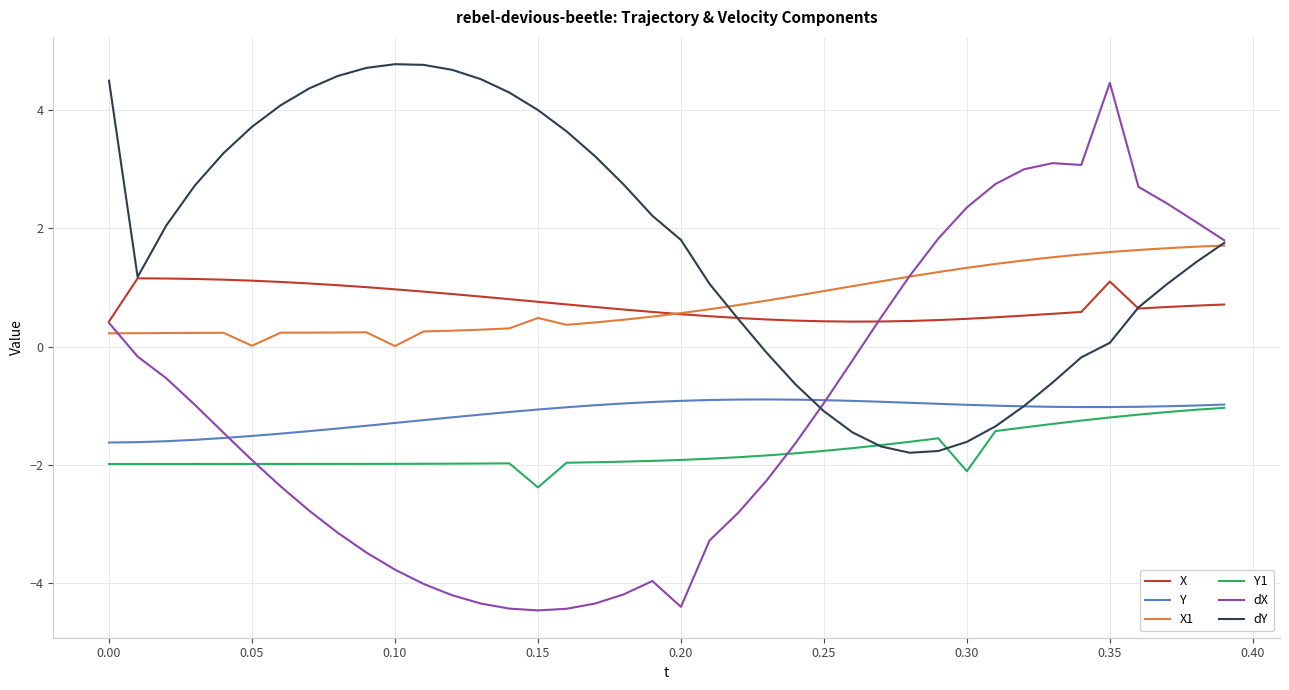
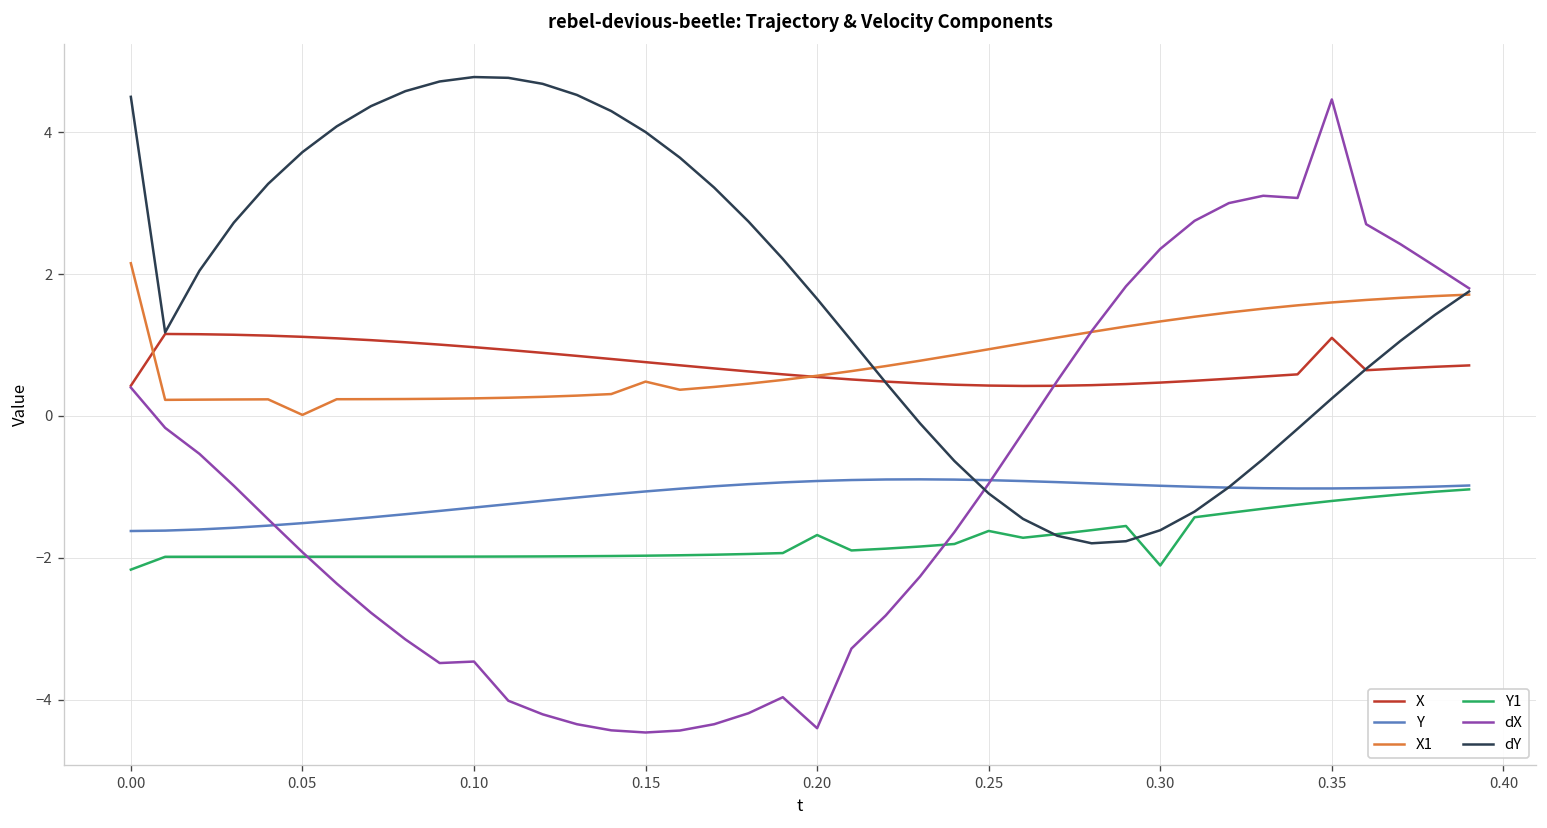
  {
    "X": {
      "0.05": 1.1,
      "0.10": 1.0,
      "0.15": 0.8,
      "0.25": 0.4,
      "0.30": 0.5,
      "0.35": 1.1
    },
    "Y": {
      "0.00": -1.6,
      "0.05": -1.5,
      "0.10": -1.3,
      "0.15": -1.1,
      "0.20": -0.9,
      "0.25": -0.9,
      "0.30": -1.0,
      "0.35": -1.0
    },
    "X1": {
-     "0.00": 0.2,
+     "0.00": 2.2,
      "0.05": 0.0,
-     "0.10": 0.0,
+     "0.10": 0.2,
      "0.15": 0.5,
      "0.25": 0.9,
      "0.30": 1.3,
      "0.35": 1.6
    },
    "Y1": {
-     "0.00": -2.0,
+     "0.00": -2.2,
      "0.05": -2.0,
      "0.10": -2.0,
-     "0.15": -2.4,
-     "0.20": -1.9,
-     "0.25": -1.8,
+     "0.15": -2.0,
+     "0.20": -1.7,
+     "0.25": -1.6,
      "0.30": -2.1,
      "0.35": -1.2
    },
    "dX": {
      "0.05": -1.9,
-     "0.10": -3.8,
+     "0.10": -3.5,
      "0.15": -4.5,
      "0.20": -4.4,
      "0.25": -1.0,
      "0.30": 2.4,
      "0.35": 4.5
    },
    "dY": {
      "0.00": 4.5,
      "0.05": 3.7,
      "0.10": 4.8,
      "0.15": 4.0,
-     "0.20": 1.8,
+     "0.20": 1.6,
      "0.25": -1.1,
      "0.30": -1.6,
-     "0.35": 0.1
+     "0.35": 0.2
    }
  }
